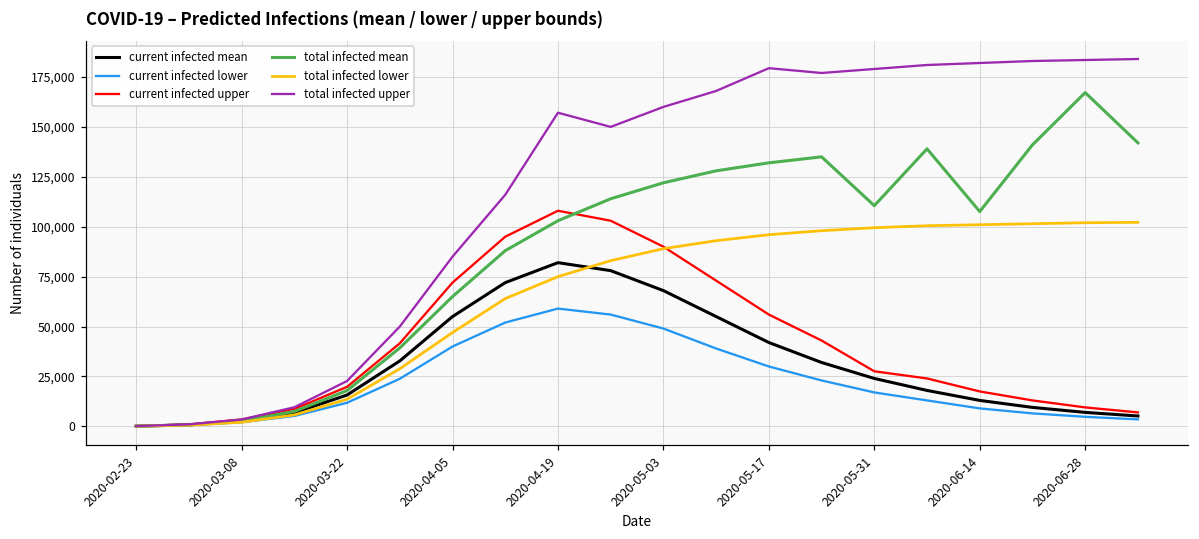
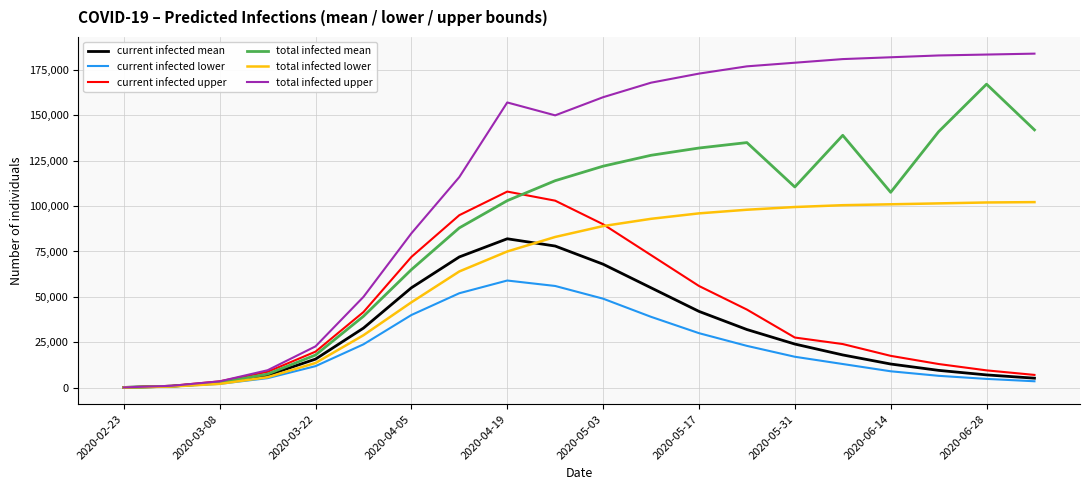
  {
    "current infected mean": {
      "2020-03-22": "16,000",
      "2020-04-05": "55,000",
      "2020-04-19": "82,000",
      "2020-05-03": "68,000",
      "2020-05-17": "42,000",
      "2020-05-31": "24,000",
      "2020-06-14": "13,000",
      "2020-06-28": "7,000"
    },
    "current infected lower": {
      "2020-03-22": "12,000",
      "2020-04-05": "40,000",
      "2020-04-19": "59,000",
      "2020-05-03": "49,000",
      "2020-05-17": "30,000",
      "2020-05-31": "17,000",
      "2020-06-14": "9,000",
      "2020-06-28": "5,000"
    },
    "current infected upper": {
      "2020-03-22": "20,000",
      "2020-04-05": "72,000",
      "2020-04-19": "108,000",
      "2020-05-17": "56,000",
      "2020-05-31": "28,000",
      "2020-06-14": "18,000",
      "2020-06-28": "10,000"
    },
    "total infected mean": {
      "2020-03-22": "18,000",
      "2020-04-05": "65,000",
      "2020-04-19": "103,000",
      "2020-05-03": "122,000",
      "2020-05-17": "132,000",
      "2020-05-31": "111,000",
      "2020-06-14": "108,000",
      "2020-06-28": "167,000"
    },
    "total infected lower": {
      "2020-03-22": "14,000",
      "2020-04-05": "47,000",
      "2020-04-19": "75,000",
      "2020-05-17": "96,000",
      "2020-05-31": "100,000",
      "2020-06-14": "101,000",
      "2020-06-28": "102,000"
    },
    "total infected upper": {
      "2020-03-22": "23,000",
      "2020-04-05": "85,000",
      "2020-04-19": "157,000",
      "2020-05-03": "160,000",
-     "2020-05-17": "179,000",
+     "2020-05-17": "173,000",
      "2020-05-31": "179,000",
      "2020-06-14": "182,000",
      "2020-06-28": "184,000"
    }
  }
